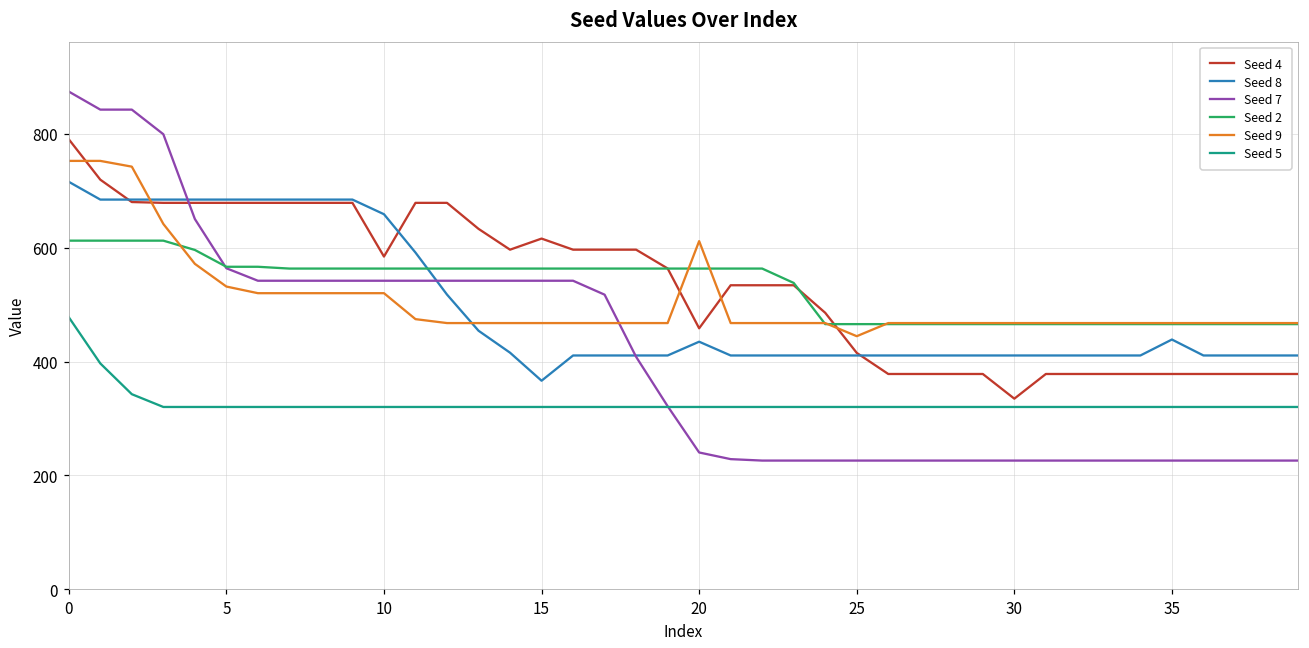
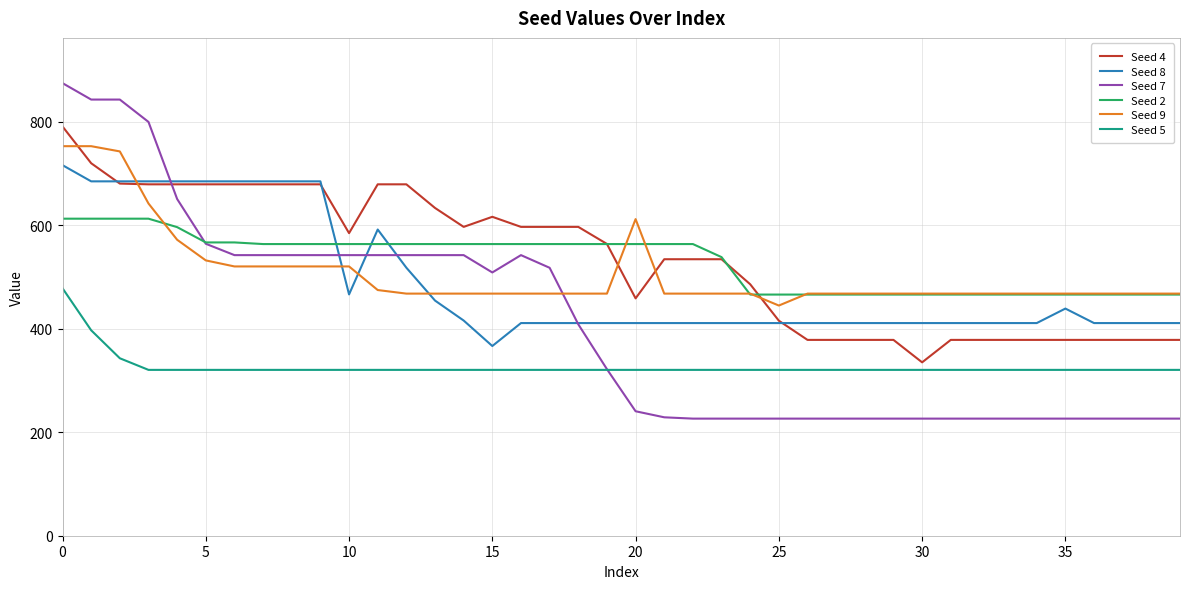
  {
    "Seed 4": {
      "0": 790,
      "5": 680,
      "10": 580,
      "15": 620,
      "20": 460,
      "30": 330,
      "35": 380
    },
    "Seed 8": {
      "0": 720,
      "5": 680,
-     "10": 660,
+     "10": 470,
      "15": 370,
-     "20": 430,
+     "20": 410,
      "30": 410,
      "35": 440
    },
    "Seed 7": {
      "0": 870,
      "10": 540,
-     "15": 540,
+     "15": 510,
      "20": 240,
      "25": 230,
      "30": 230,
      "35": 230
    },
    "Seed 9": {
      "0": 750,
      "5": 530,
      "10": 520,
      "15": 470,
      "20": 610,
      "25": 440
    }
  }
